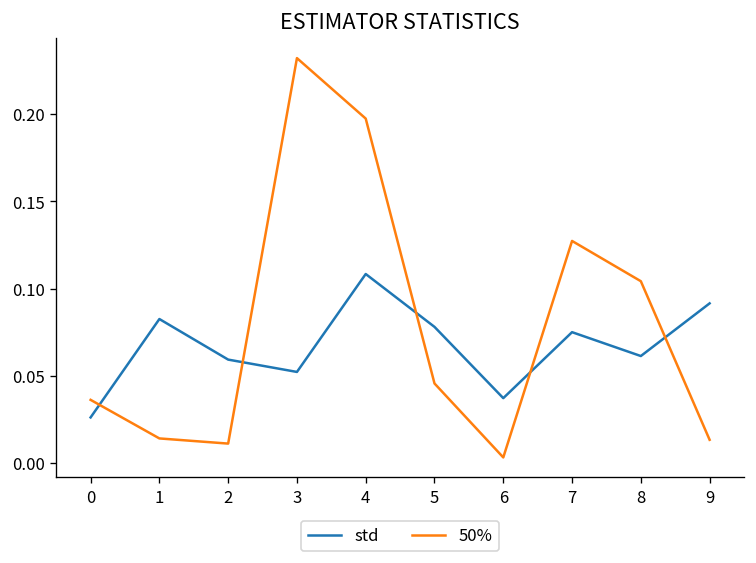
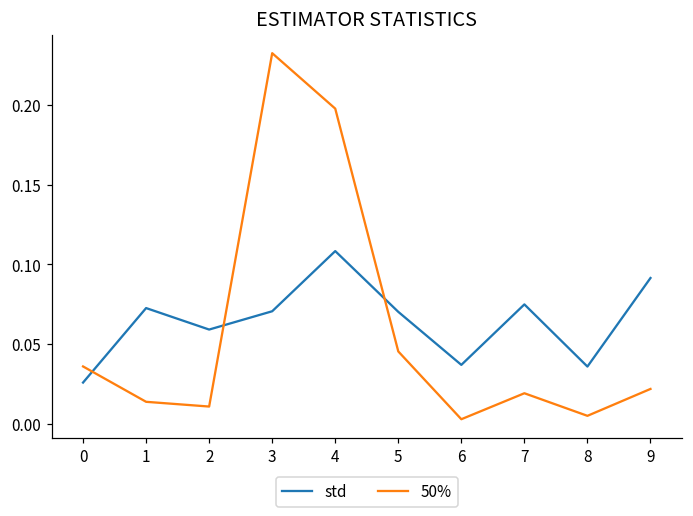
  {
    "std": {
      "0": 0.026,
-     "1": 0.082,
+     "1": 0.073,
      "2": 0.059,
-     "3": 0.052,
+     "3": 0.071,
      "4": 0.108,
-     "5": 0.078,
+     "5": 0.070,
      "6": 0.037,
      "7": 0.075,
-     "8": 0.061,
+     "8": 0.036,
      "9": 0.091
    },
    "50%": {
      "0": 0.036,
      "1": 0.014,
      "2": 0.011,
      "3": 0.232,
      "4": 0.198,
      "5": 0.046,
      "6": 0.003,
-     "7": 0.127,
-     "8": 0.104,
-     "9": 0.013
+     "7": 0.019,
+     "8": 0.005,
+     "9": 0.022
    }
  }
